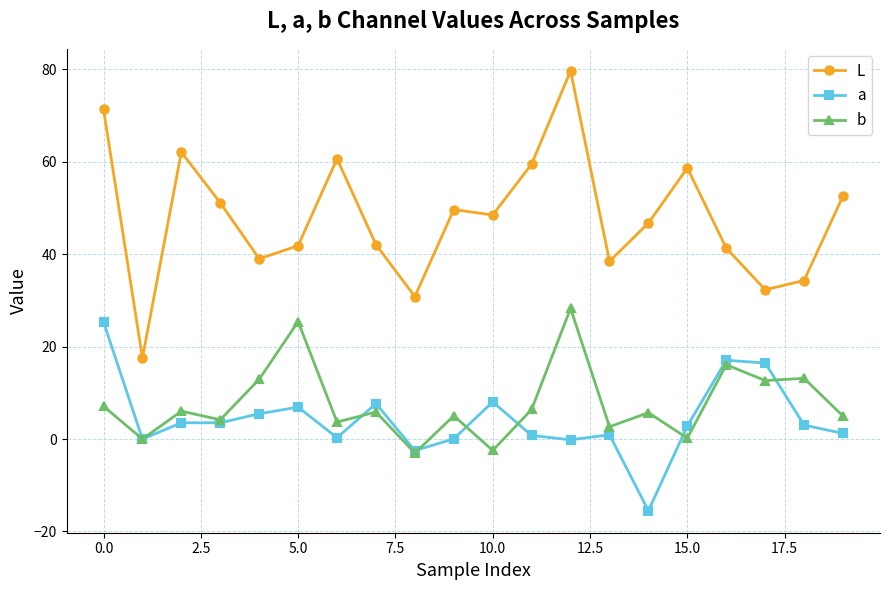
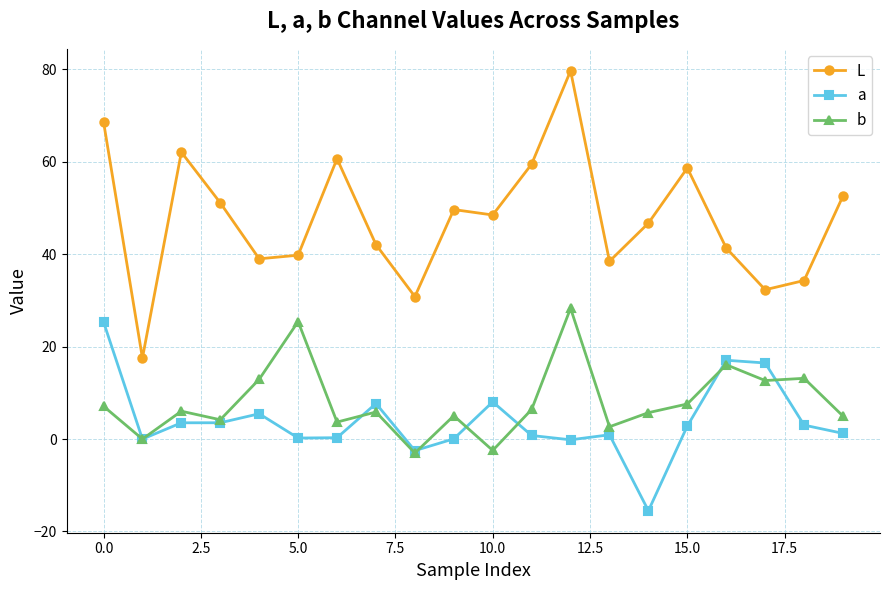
  {
    "L": {
-     "0.0": 71,
-     "5.0": 42,
+     "0.0": 69,
+     "5.0": 40,
      "10.0": 49,
      "15.0": 59
    },
    "a": {
      "0.0": 25,
-     "5.0": 7,
+     "5.0": 0,
      "10.0": 8,
      "15.0": 3
    },
    "b": {
      "0.0": 7,
      "5.0": 25,
      "10.0": -2,
-     "15.0": 0
+     "15.0": 8
    }
  }
